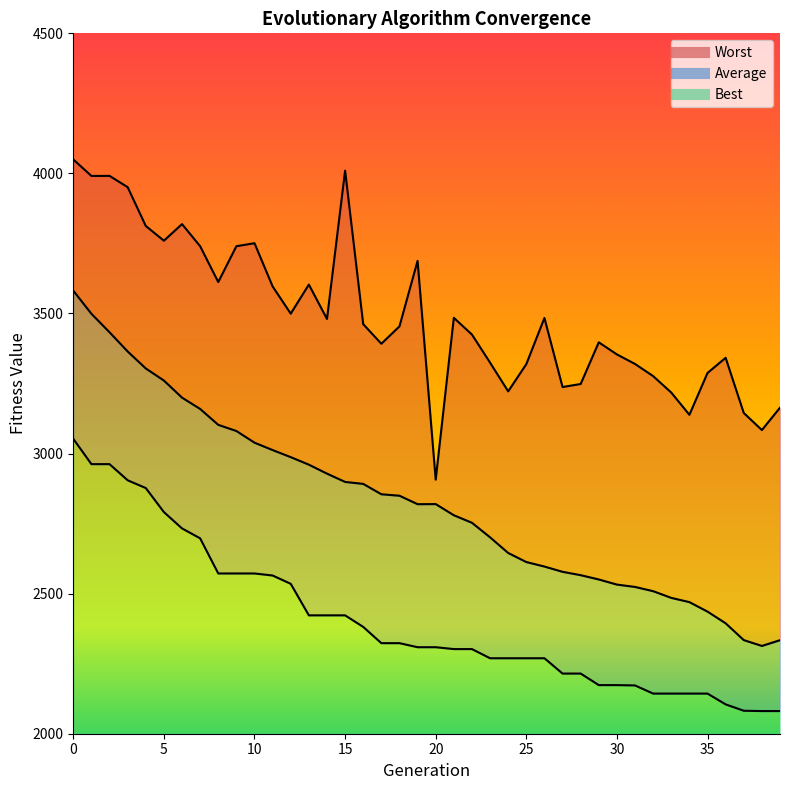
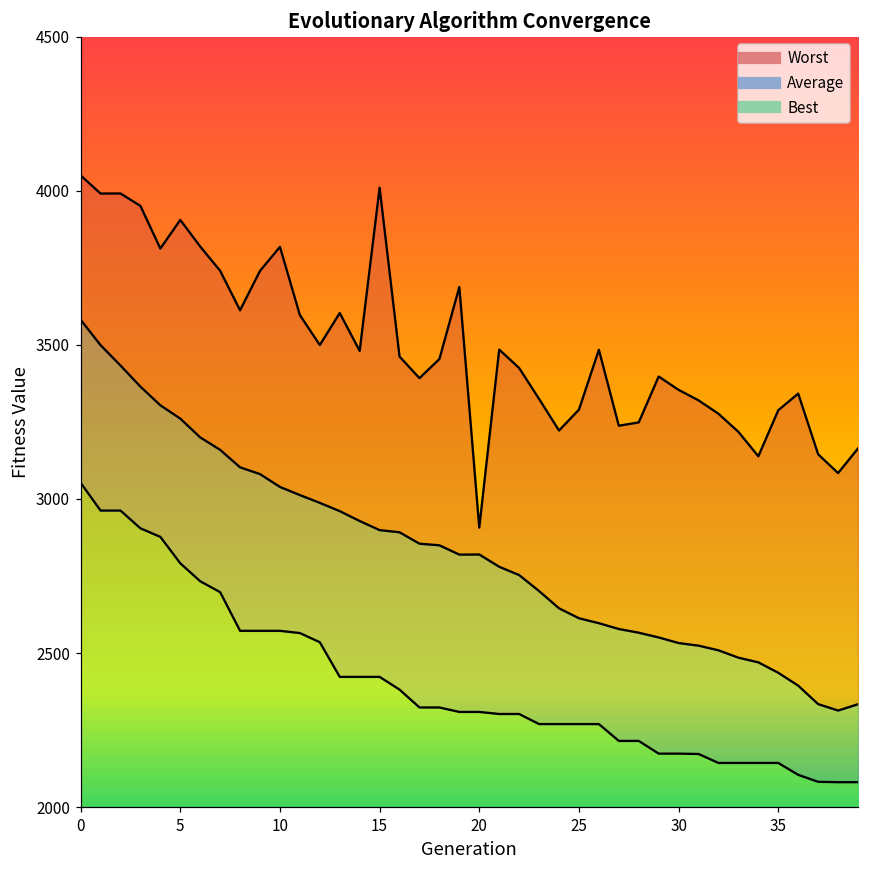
  {
    "Worst": {
      "0": 4050,
-     "5": 3760,
-     "10": 3750,
+     "5": 3910,
+     "10": 3820,
      "15": 4010,
      "20": 2910,
-     "25": 3320,
+     "25": 3290,
      "30": 3350,
      "35": 3290
    }
  }
